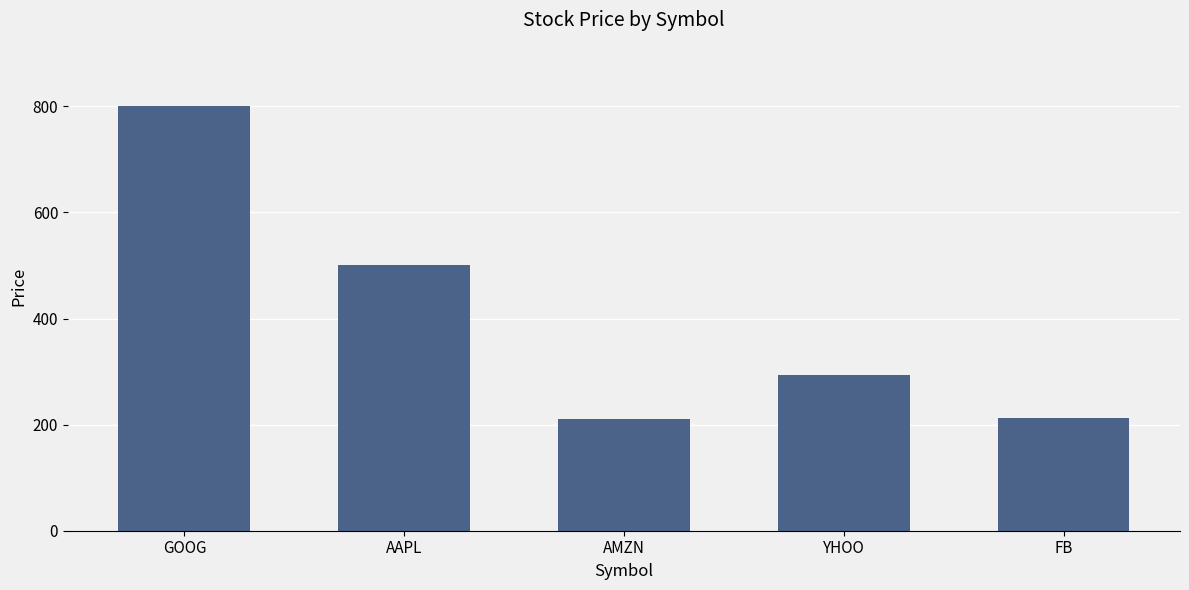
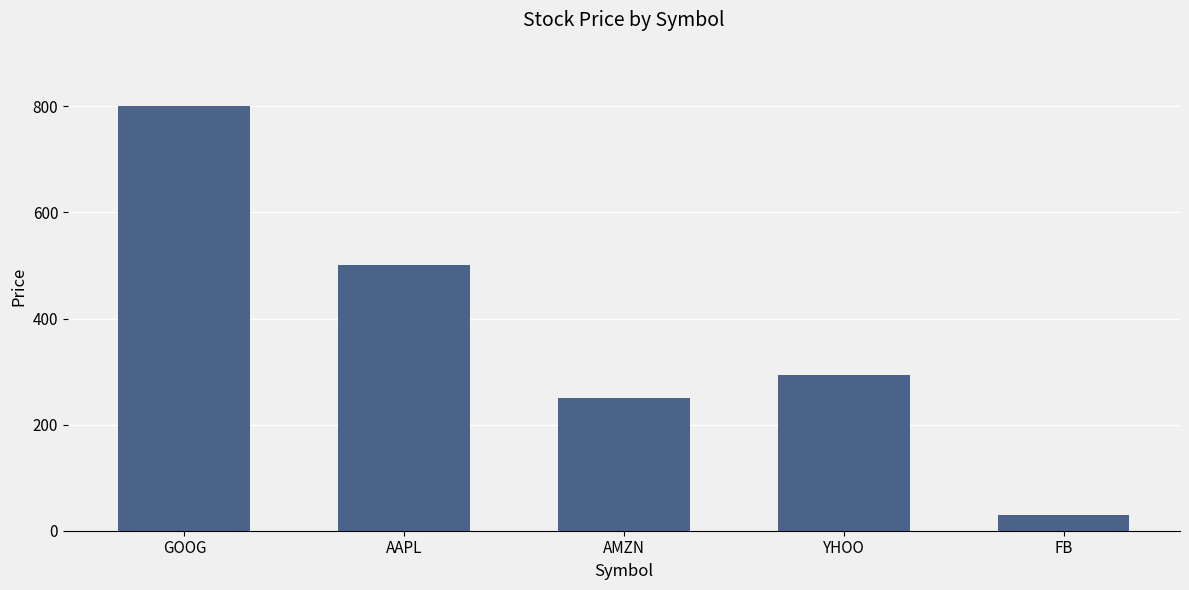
  {
    "GOOG": 800,
    "AAPL": 500,
-   "AMZN": 210,
+   "AMZN": 250,
    "YHOO": 290,
-   "FB": 210
+   "FB": 30
  }
